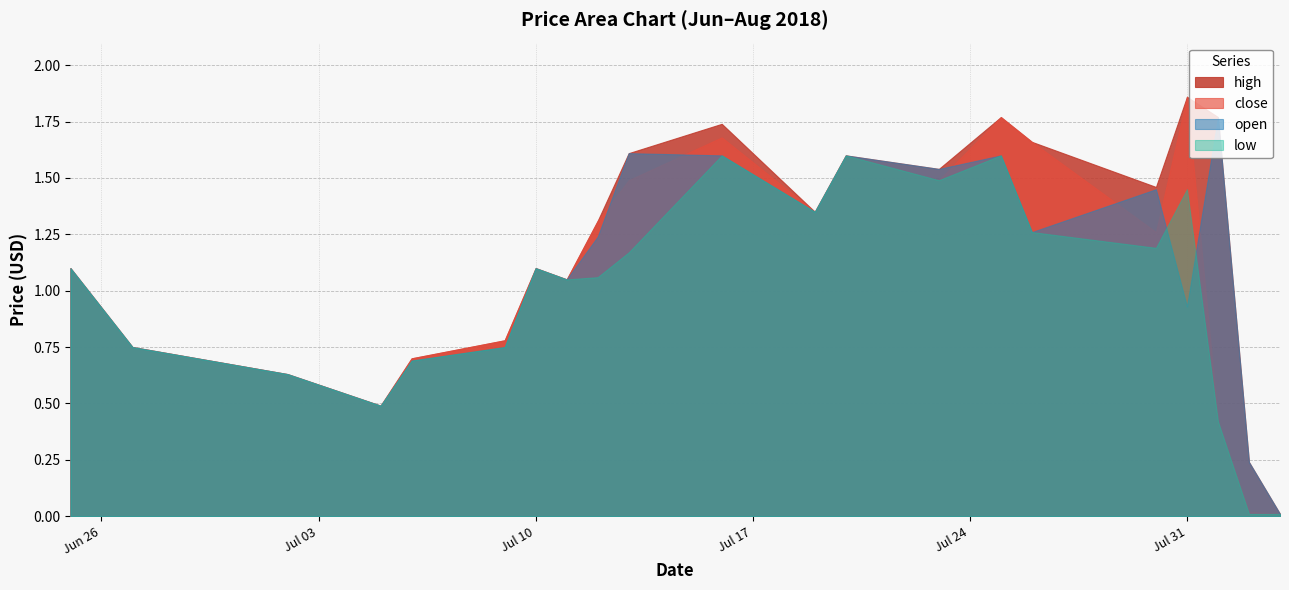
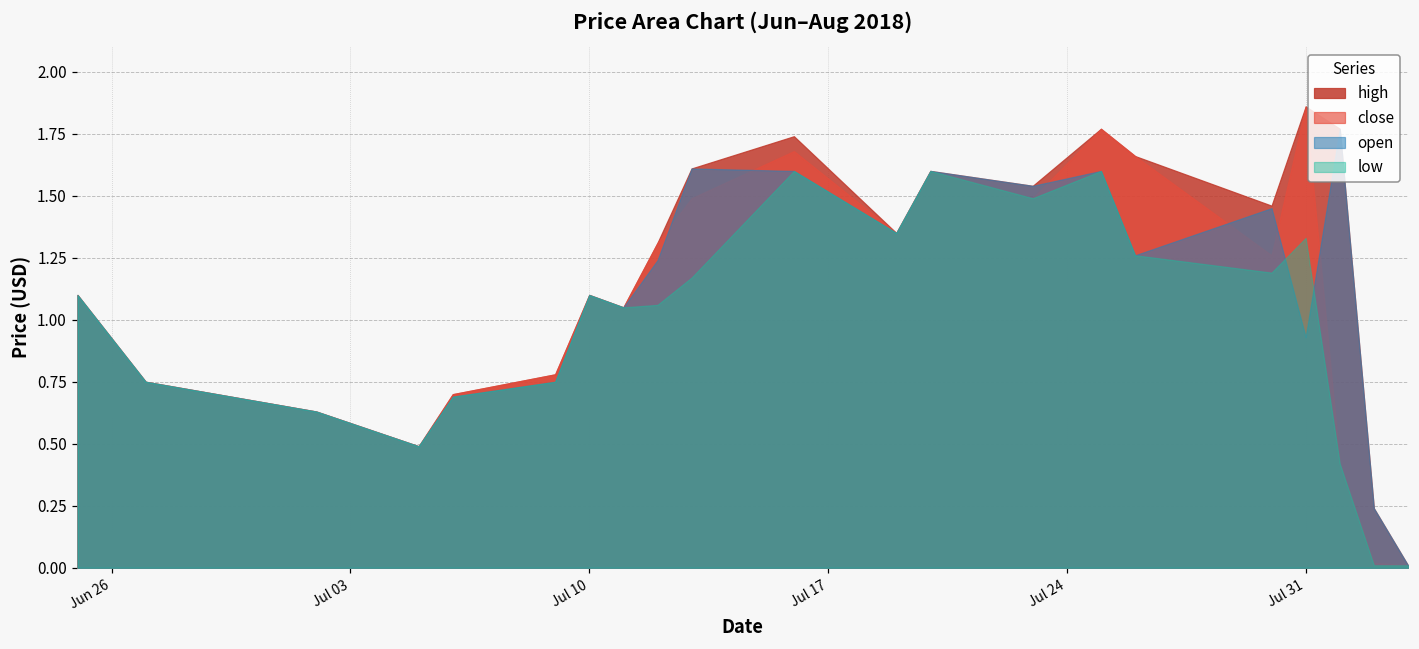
  {
    "open": {
      "Jul 31": 0.93
    },
    "low": {
-     "Jul 31": 1.45
+     "Jul 31": 1.33
    }
  }
